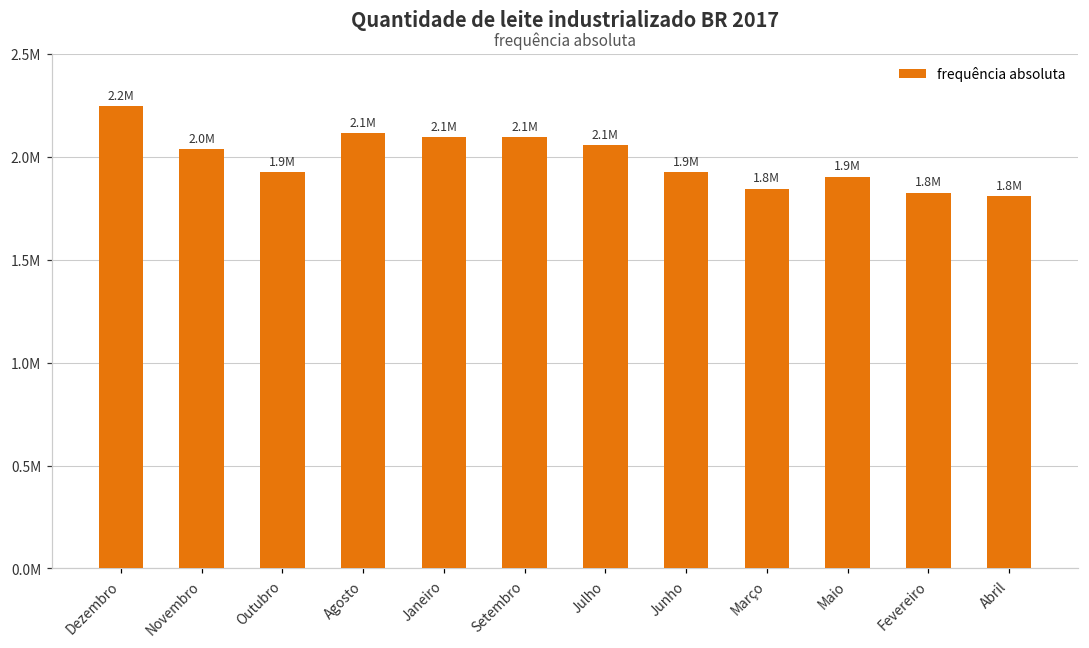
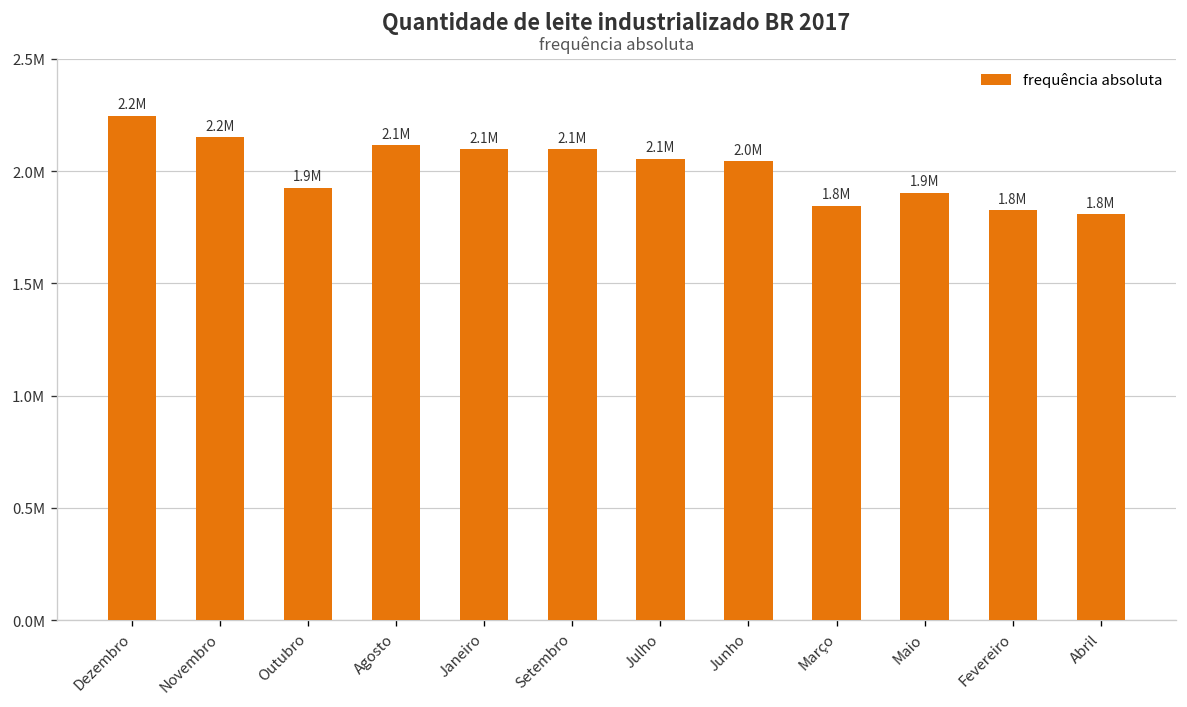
  {
    "Dezembro": "2.2M",
-   "Novembro": "2.0M",
+   "Novembro": "2.2M",
    "Outubro": "1.9M",
    "Agosto": "2.1M",
    "Janeiro": "2.1M",
    "Setembro": "2.1M",
    "Julho": "2.1M",
-   "Junho": "1.9M",
+   "Junho": "2.0M",
    "Março": "1.8M",
    "Maio": "1.9M",
    "Fevereiro": "1.8M",
    "Abril": "1.8M"
  }
